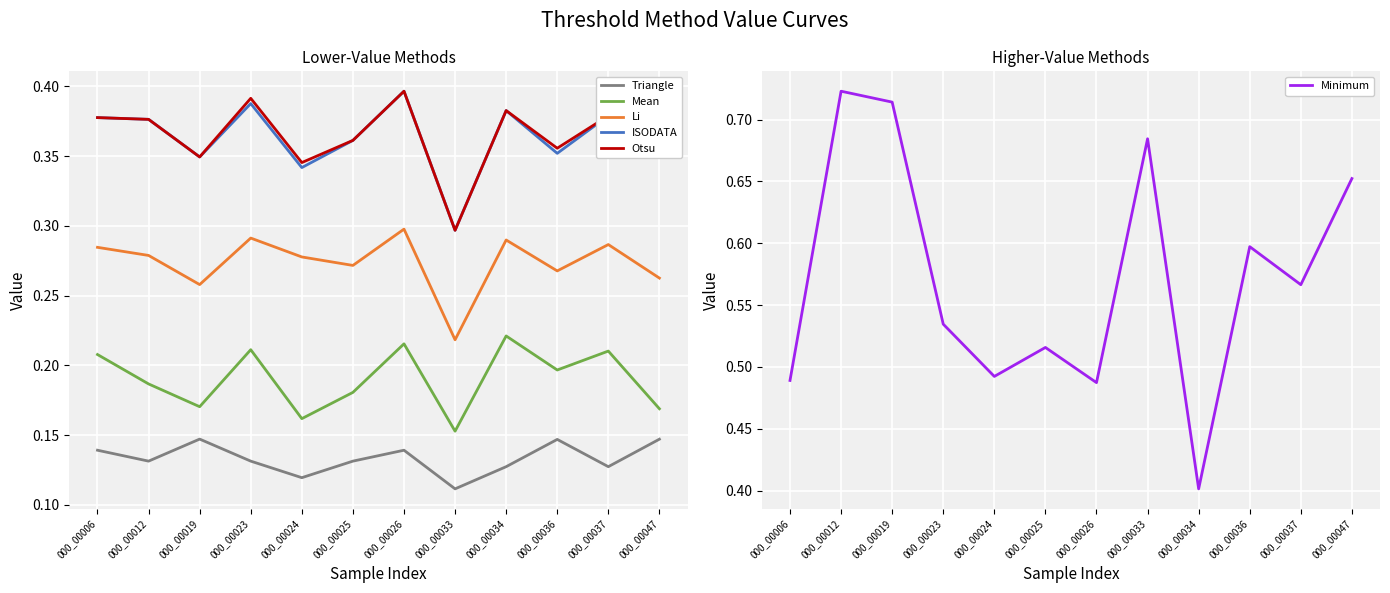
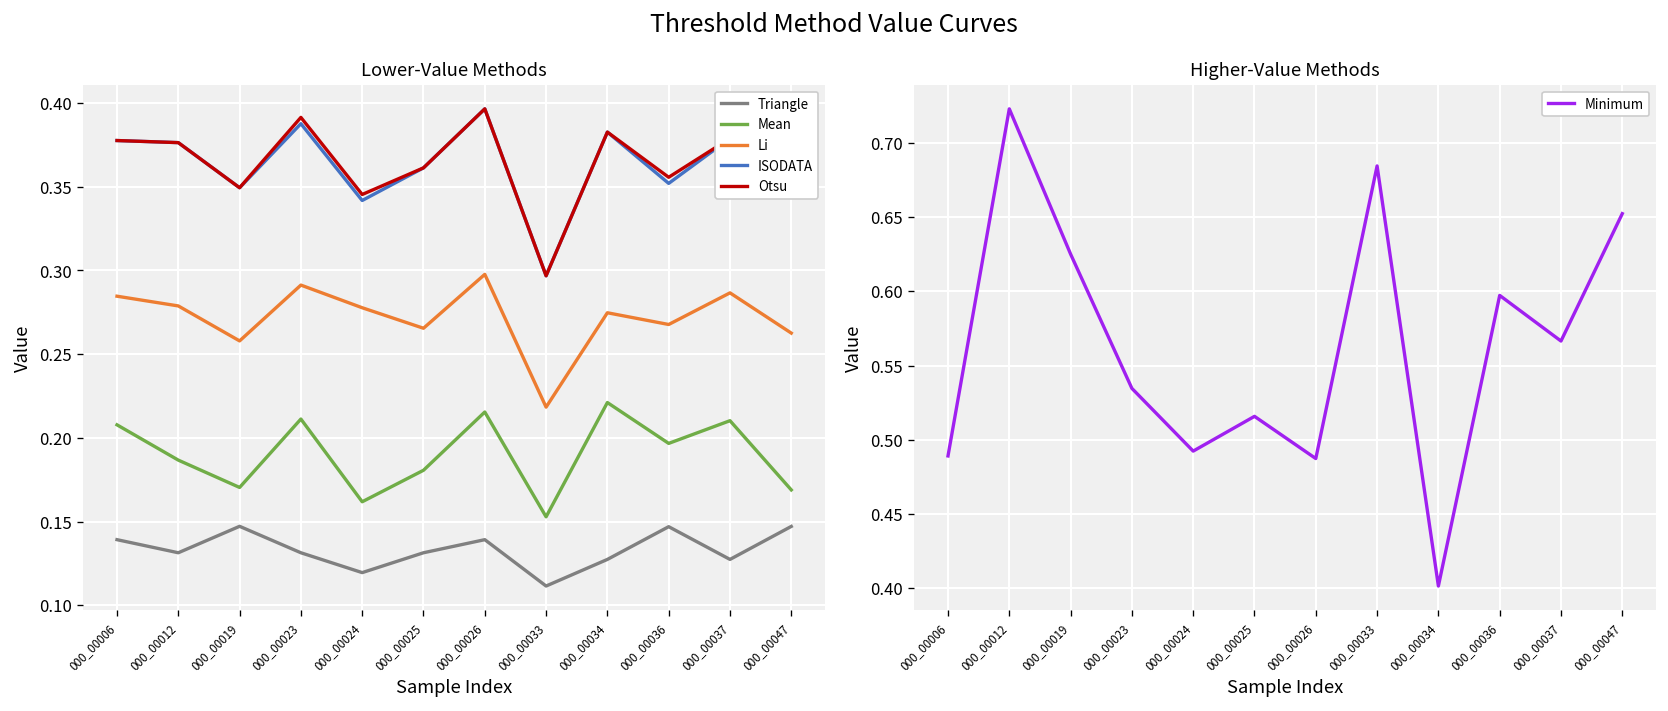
  {
    "Lower-Value Methods": {
      "Triangle": {
        "000_00006": 0.139,
        "000_00012": 0.131,
        "000_00019": 0.147,
        "000_00023": 0.131,
        "000_00024": 0.120,
        "000_00025": 0.131,
        "000_00026": 0.139,
        "000_00033": 0.112,
        "000_00034": 0.127,
        "000_00036": 0.147,
        "000_00037": 0.127,
        "000_00047": 0.147
      },
      "Mean": {
        "000_00006": 0.208,
        "000_00012": 0.187,
        "000_00019": 0.170,
        "000_00023": 0.211,
        "000_00024": 0.162,
        "000_00025": 0.181,
        "000_00026": 0.215,
        "000_00033": 0.153,
        "000_00034": 0.221,
        "000_00036": 0.197,
        "000_00037": 0.210,
        "000_00047": 0.169
      },
      "Li": {
        "000_00006": 0.285,
        "000_00012": 0.279,
        "000_00019": 0.258,
        "000_00023": 0.291,
        "000_00024": 0.278,
-       "000_00025": 0.272,
+       "000_00025": 0.265,
        "000_00026": 0.298,
        "000_00033": 0.218,
-       "000_00034": 0.290,
+       "000_00034": 0.275,
        "000_00036": 0.268,
        "000_00037": 0.287,
        "000_00047": 0.263
      },
      "ISODATA": {
        "000_00023": 0.388,
        "000_00024": 0.342,
        "000_00036": 0.352
      },
      "Otsu": {
        "000_00023": 0.391,
        "000_00024": 0.345,
        "000_00036": 0.356
      }
    },
    "Higher-Value Methods": {
      "000_00006": 0.489,
      "000_00012": 0.723,
-     "000_00019": 0.714,
+     "000_00019": 0.625,
      "000_00023": 0.535,
      "000_00024": 0.492,
      "000_00025": 0.516,
      "000_00026": 0.487,
      "000_00033": 0.685,
      "000_00034": 0.401,
      "000_00036": 0.597,
      "000_00037": 0.567,
      "000_00047": 0.652
    }
  }
